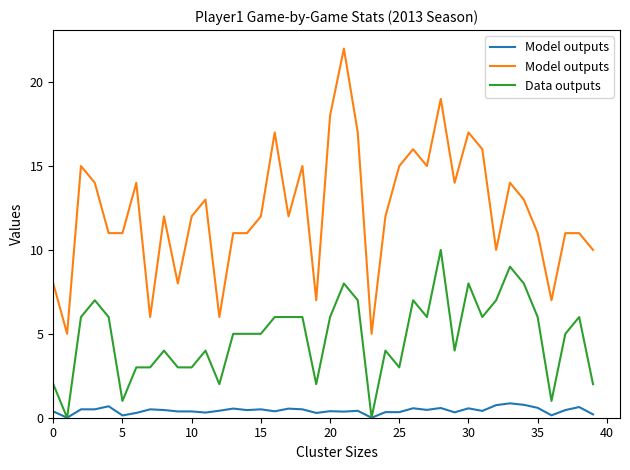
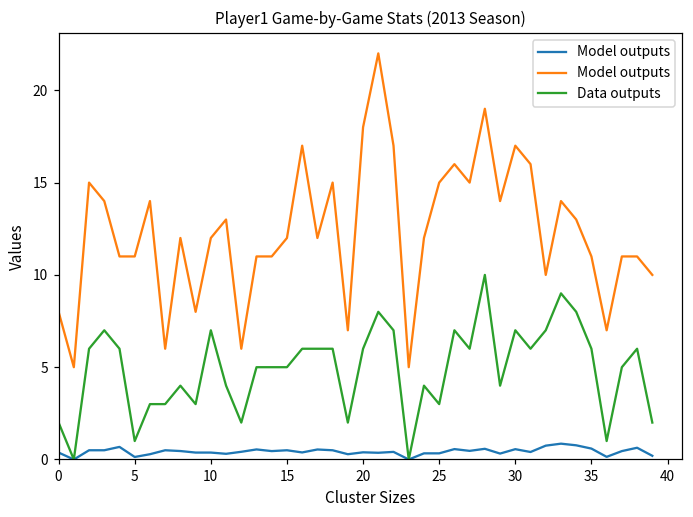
  {
    "Data outputs": {
      "0": 2,
      "5": 1,
-     "10": 3,
+     "10": 7,
      "15": 5,
      "20": 6,
      "25": 3,
-     "30": 8,
+     "30": 7,
      "35": 6
    }
  }
